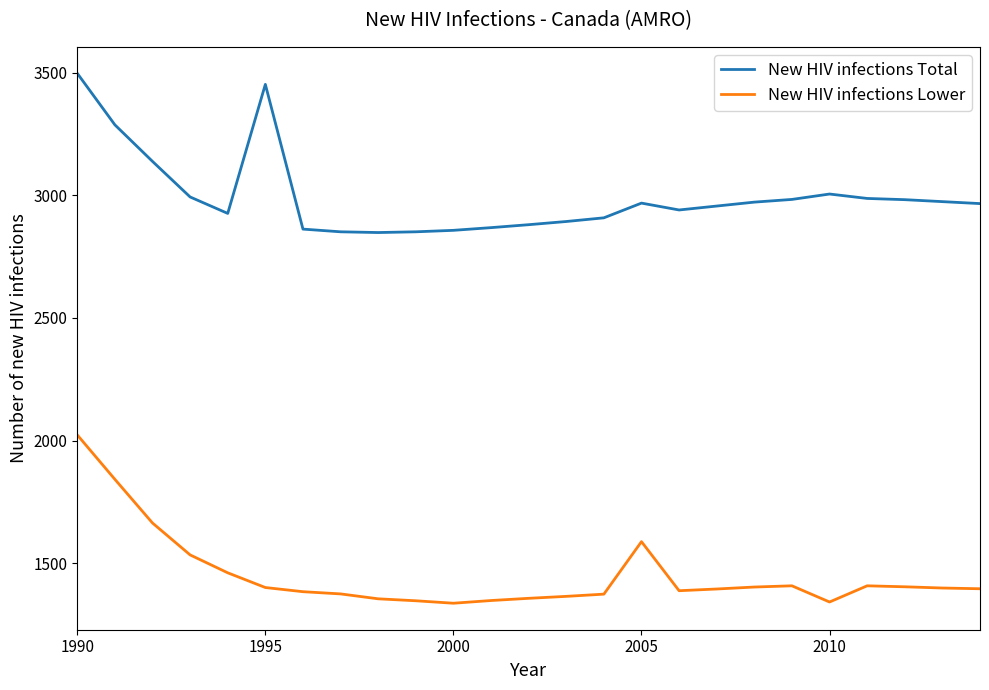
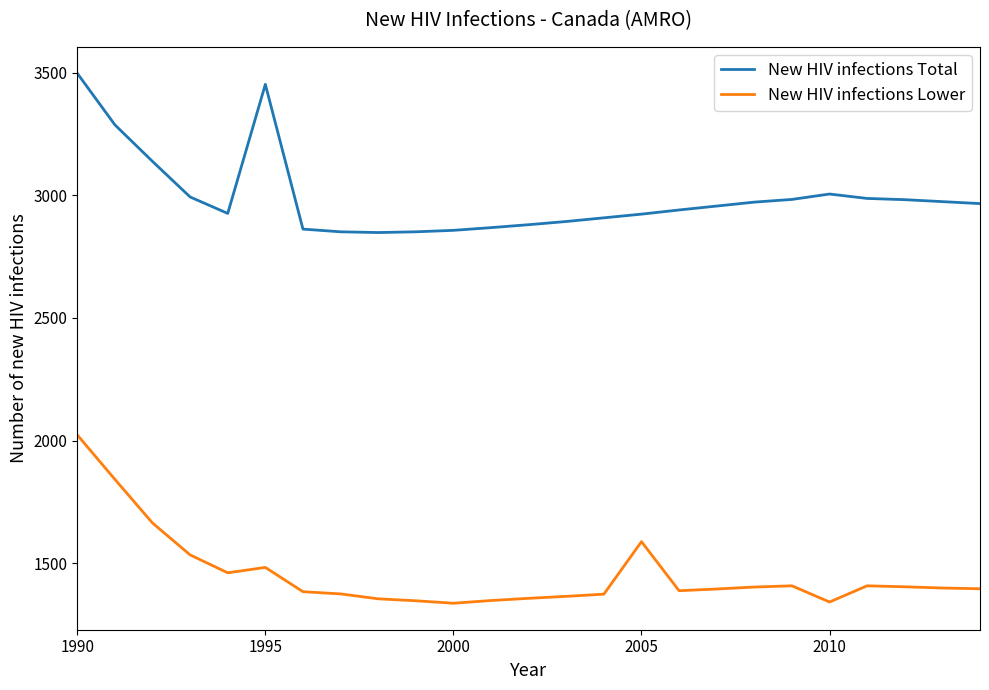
  {
    "New HIV infections Total": {
      "1990": 3500,
      "1995": 3450,
      "2000": 2860,
-     "2005": 2970,
+     "2005": 2920,
      "2010": 3010
    },
    "New HIV infections Lower": {
      "1990": 2020,
-     "1995": 1400,
+     "1995": 1480,
      "2000": 1340,
      "2005": 1590,
      "2010": 1340
    }
  }
